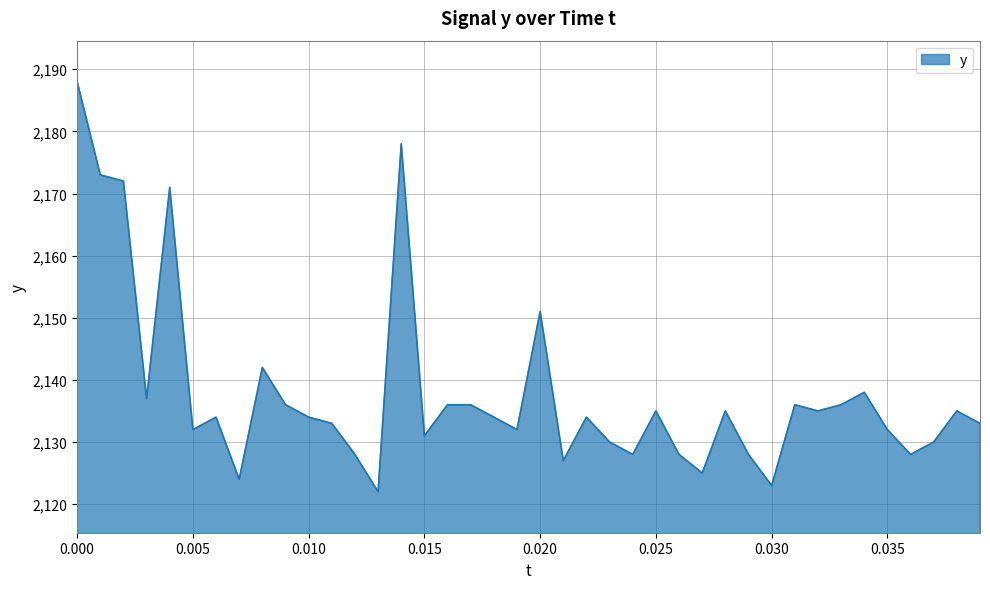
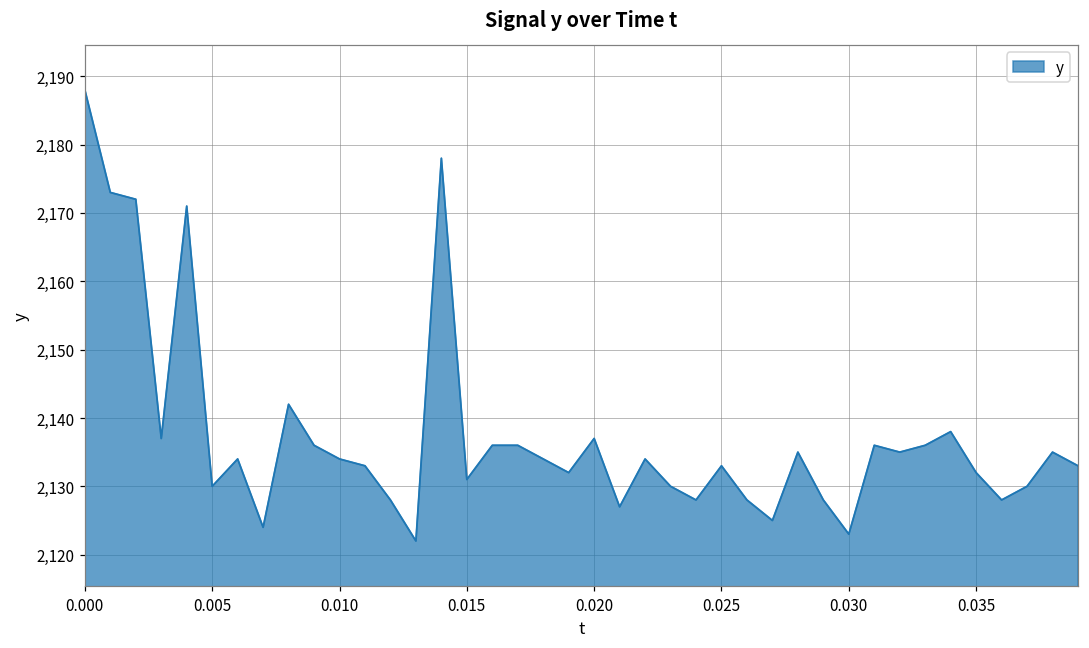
  {
    "0.000": "2,188",
-   "0.005": "2,132",
+   "0.005": "2,130",
    "0.010": "2,134",
    "0.015": "2,131",
-   "0.020": "2,151",
-   "0.025": "2,135",
+   "0.020": "2,137",
+   "0.025": "2,133",
    "0.030": "2,123",
    "0.035": "2,132"
  }
